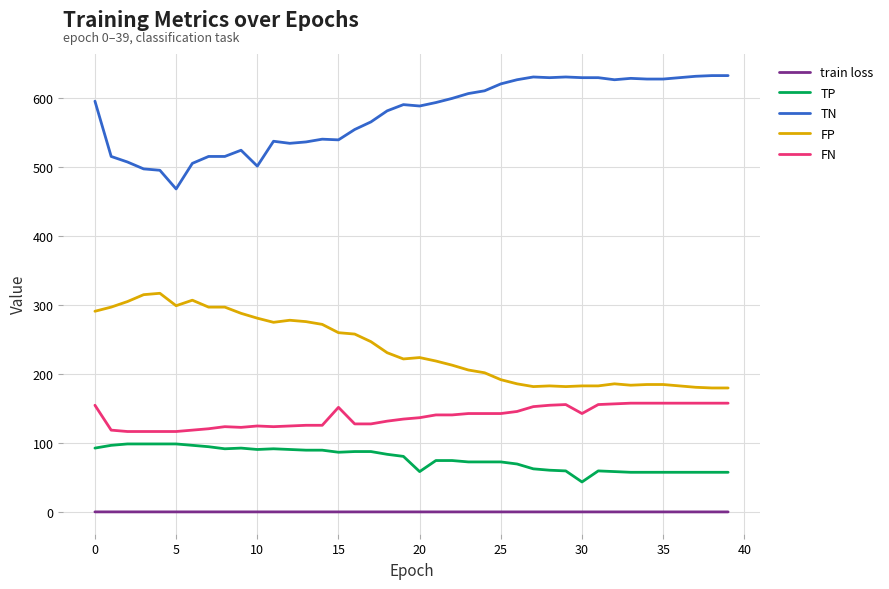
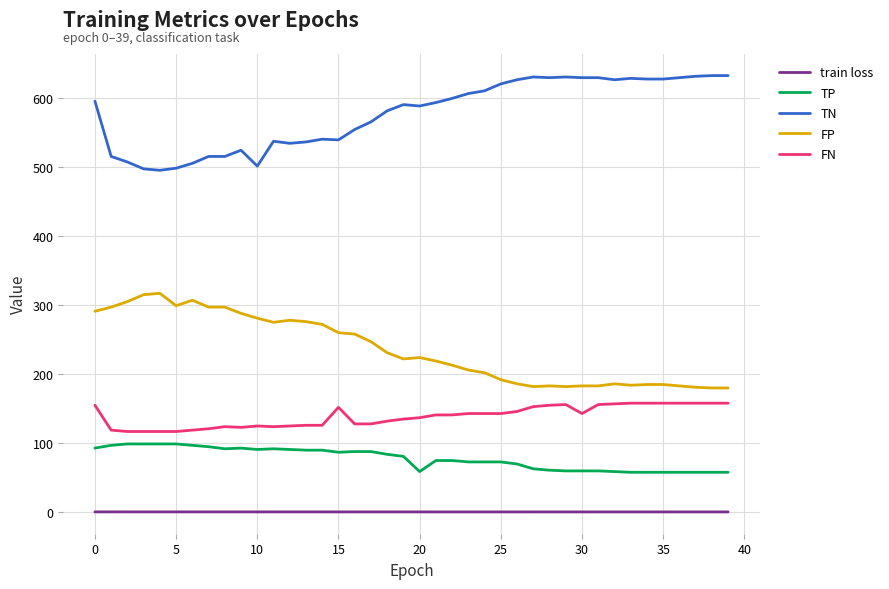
  {
    "train loss": {
      "0": 0,
      "5": 0,
      "10": 0,
      "15": 0,
      "20": 0,
      "25": 0,
      "30": 0,
      "35": 0
    },
    "TP": {
      "0": 90,
      "5": 100,
      "10": 90,
      "15": 90,
      "20": 60,
      "25": 70,
-     "30": 40,
+     "30": 60,
      "35": 60
    },
    "TN": {
      "0": 600,
-     "5": 470,
+     "5": 500,
      "10": 500,
      "15": 540,
      "20": 590,
      "25": 620,
      "30": 630,
      "35": 630
    },
    "FP": {
      "0": 290,
      "5": 300,
      "10": 280,
      "15": 260,
      "20": 220,
      "25": 190,
      "30": 180,
      "35": 190
    },
    "FN": {
      "0": 160,
      "5": 120,
      "10": 130,
      "15": 150,
      "20": 140,
      "25": 140,
      "30": 140,
      "35": 160
    }
  }
